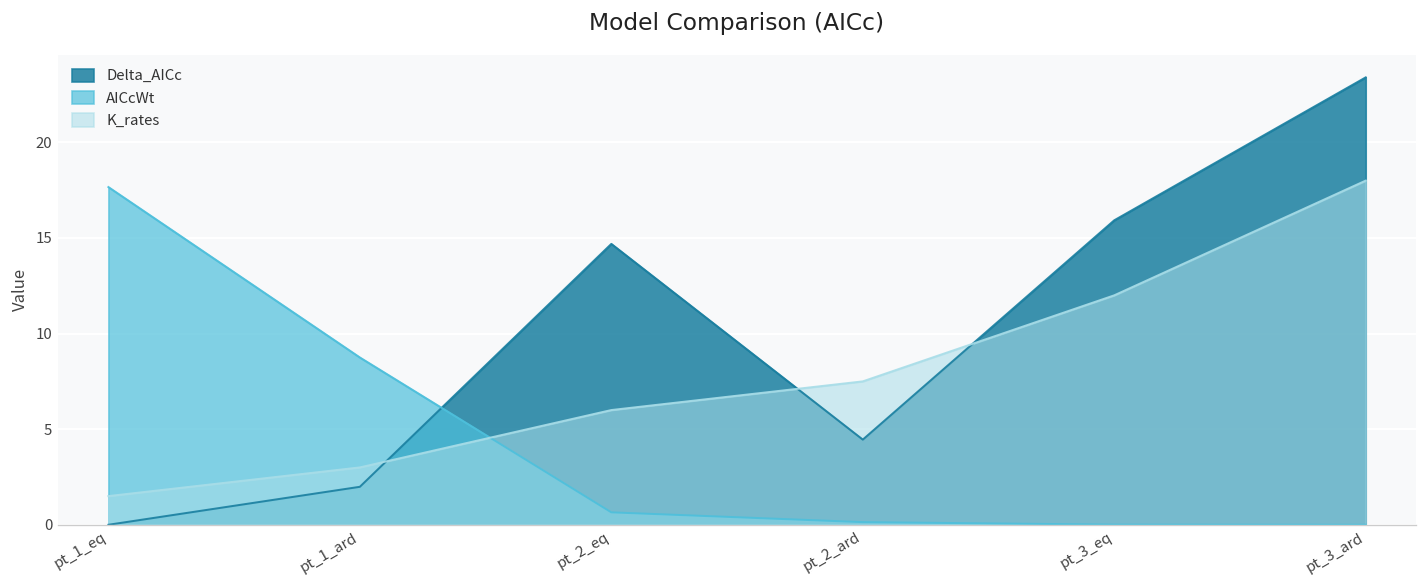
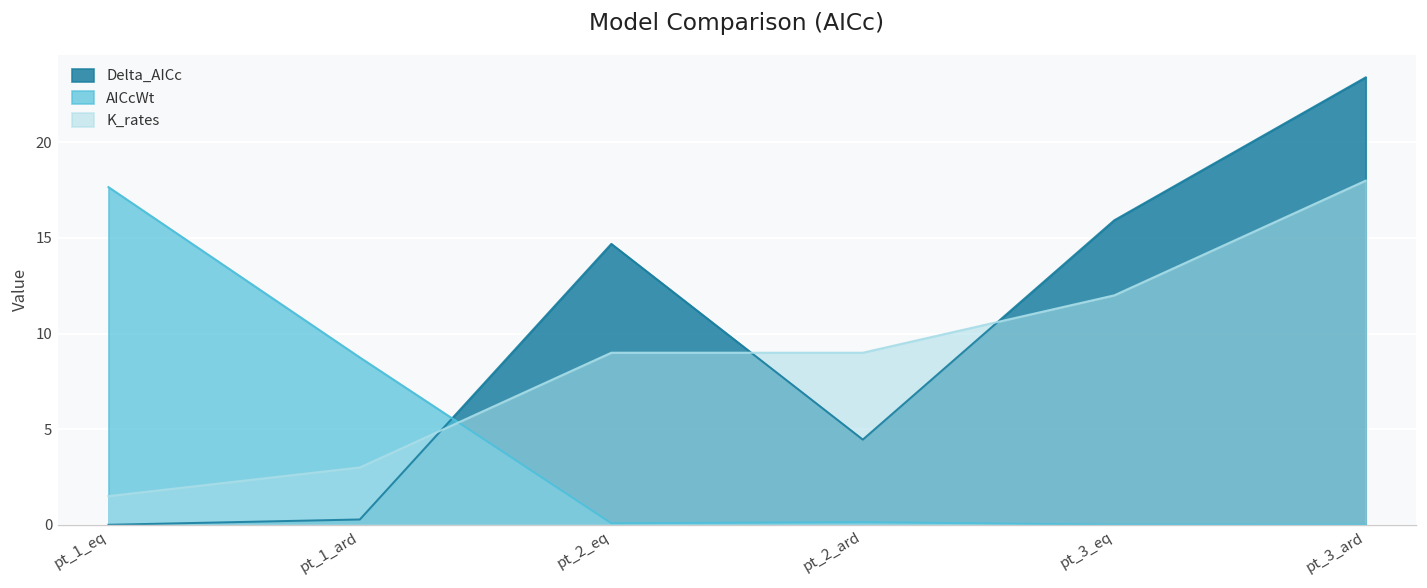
  {
    "Delta_AICc": {
      "pt_1_eq": 0.0,
-     "pt_1_ard": 2.0,
+     "pt_1_ard": 0.3,
      "pt_2_eq": 14.7,
      "pt_2_ard": 4.5,
      "pt_3_eq": 15.9,
      "pt_3_ard": 23.4
    },
    "AICcWt": {
      "pt_1_eq": 17.7,
      "pt_1_ard": 8.7,
-     "pt_2_eq": 0.7,
+     "pt_2_eq": 0.1,
      "pt_2_ard": 0.1,
      "pt_3_eq": 0.0,
      "pt_3_ard": 0.0
    },
    "K_rates": {
      "pt_1_eq": 1.5,
      "pt_1_ard": 3.0,
-     "pt_2_eq": 6.0,
-     "pt_2_ard": 7.5,
+     "pt_2_eq": 9.0,
+     "pt_2_ard": 9.0,
      "pt_3_eq": 12.0,
      "pt_3_ard": 18.0
    }
  }
